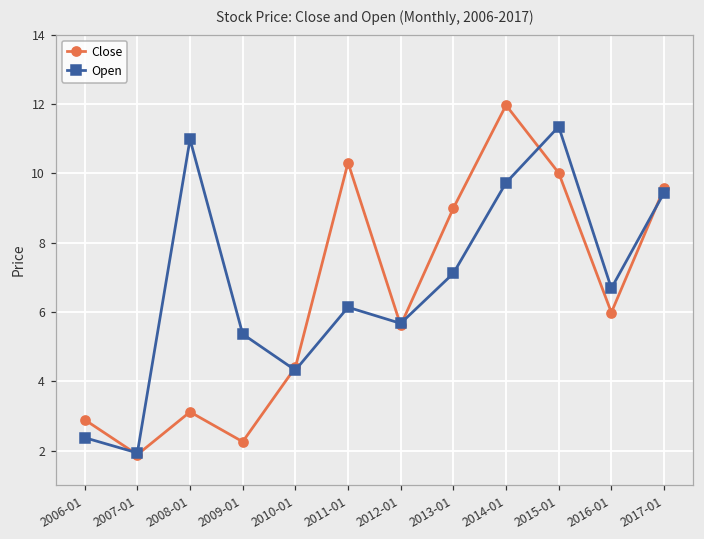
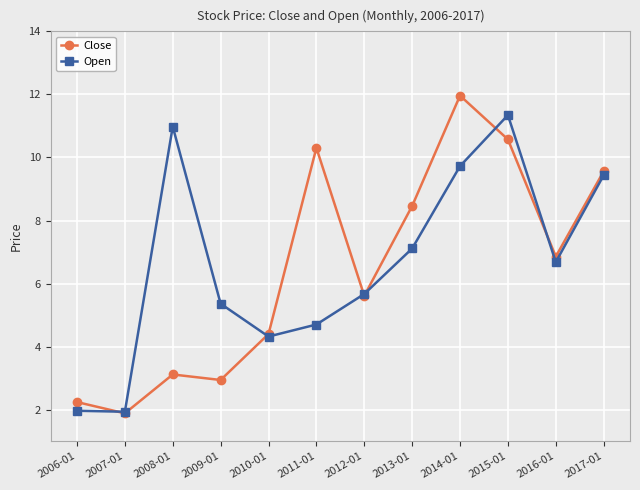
  {
    "Close": {
-     "2006-01": 2.9,
+     "2006-01": 2.2,
      "2008-01": 3.1,
-     "2009-01": 2.3,
+     "2009-01": 2.9,
      "2010-01": 4.4,
      "2011-01": 10.3,
-     "2013-01": 9.0,
+     "2013-01": 8.5,
      "2014-01": 12.0,
-     "2015-01": 10.0,
-     "2016-01": 6.0,
+     "2015-01": 10.6,
+     "2016-01": 6.9,
      "2017-01": 9.6
    },
    "Open": {
-     "2006-01": 2.4,
+     "2006-01": 2.0,
      "2008-01": 11.0,
      "2009-01": 5.4,
      "2010-01": 4.3,
-     "2011-01": 6.1,
+     "2011-01": 4.7,
      "2013-01": 7.1,
      "2014-01": 9.7,
      "2015-01": 11.3,
      "2016-01": 6.7,
      "2017-01": 9.4
    }
  }
